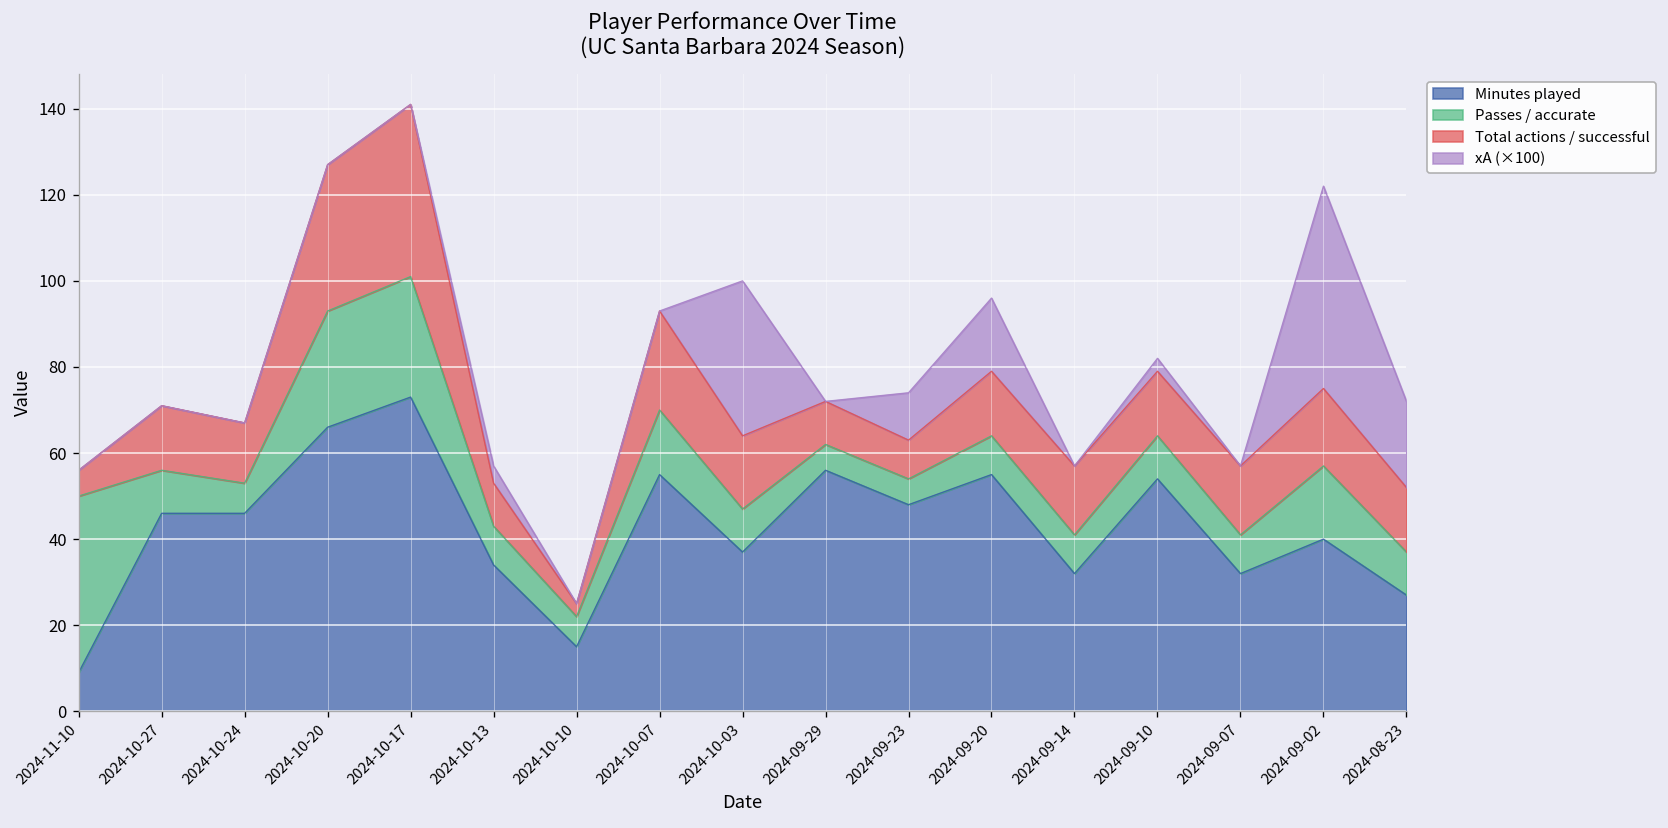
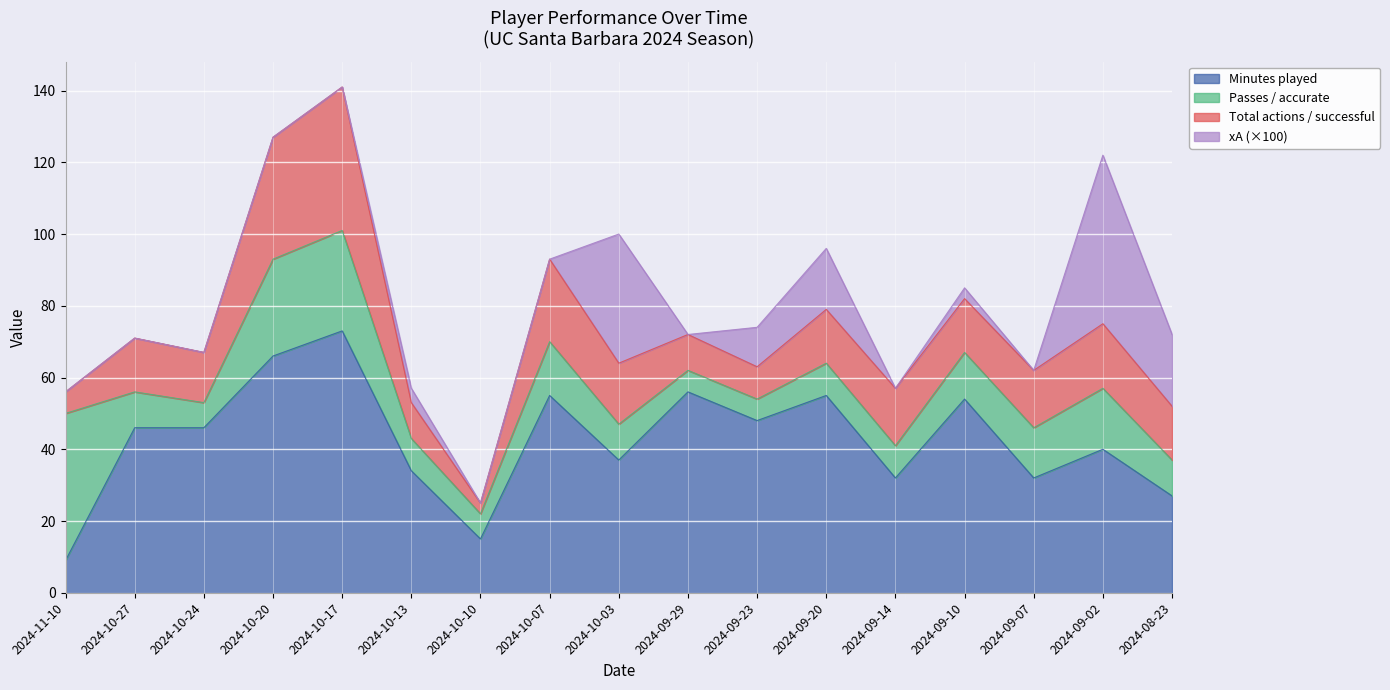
  {
    "Minutes played": {
      "2024-11-10": 9,
      "2024-10-27": 46,
      "2024-10-24": 46,
      "2024-10-20": 66,
      "2024-10-17": 73,
      "2024-10-13": 34,
      "2024-10-10": 15,
      "2024-10-07": 55,
      "2024-10-03": 37,
      "2024-09-29": 56,
      "2024-09-23": 48,
      "2024-09-20": 55,
      "2024-09-14": 32,
      "2024-09-10": 54,
      "2024-09-07": 32,
      "2024-09-02": 40,
      "2024-08-23": 27
    },
    "Passes / accurate": {
      "2024-11-10": 41,
      "2024-10-27": 10,
      "2024-10-24": 7,
      "2024-10-20": 27,
      "2024-10-17": 28,
      "2024-10-13": 9,
      "2024-10-10": 7,
      "2024-10-07": 15,
      "2024-10-03": 10,
      "2024-09-29": 6,
      "2024-09-23": 6,
      "2024-09-20": 9,
      "2024-09-14": 9,
-     "2024-09-10": 10,
-     "2024-09-07": 9,
+     "2024-09-10": 13,
+     "2024-09-07": 14,
      "2024-09-02": 17,
      "2024-08-23": 10
    },
    "Total actions / successful": {
      "2024-10-13": 10,
      "2024-10-03": 17,
      "2024-09-23": 9,
      "2024-09-20": 15,
      "2024-09-10": 15,
      "2024-09-02": 18,
      "2024-08-23": 15
    },
    "xA (×100)": {
      "2024-10-13": 4,
      "2024-10-03": 36,
      "2024-09-23": 11,
      "2024-09-20": 17,
      "2024-09-10": 3,
      "2024-09-02": 47,
      "2024-08-23": 20
    }
  }
